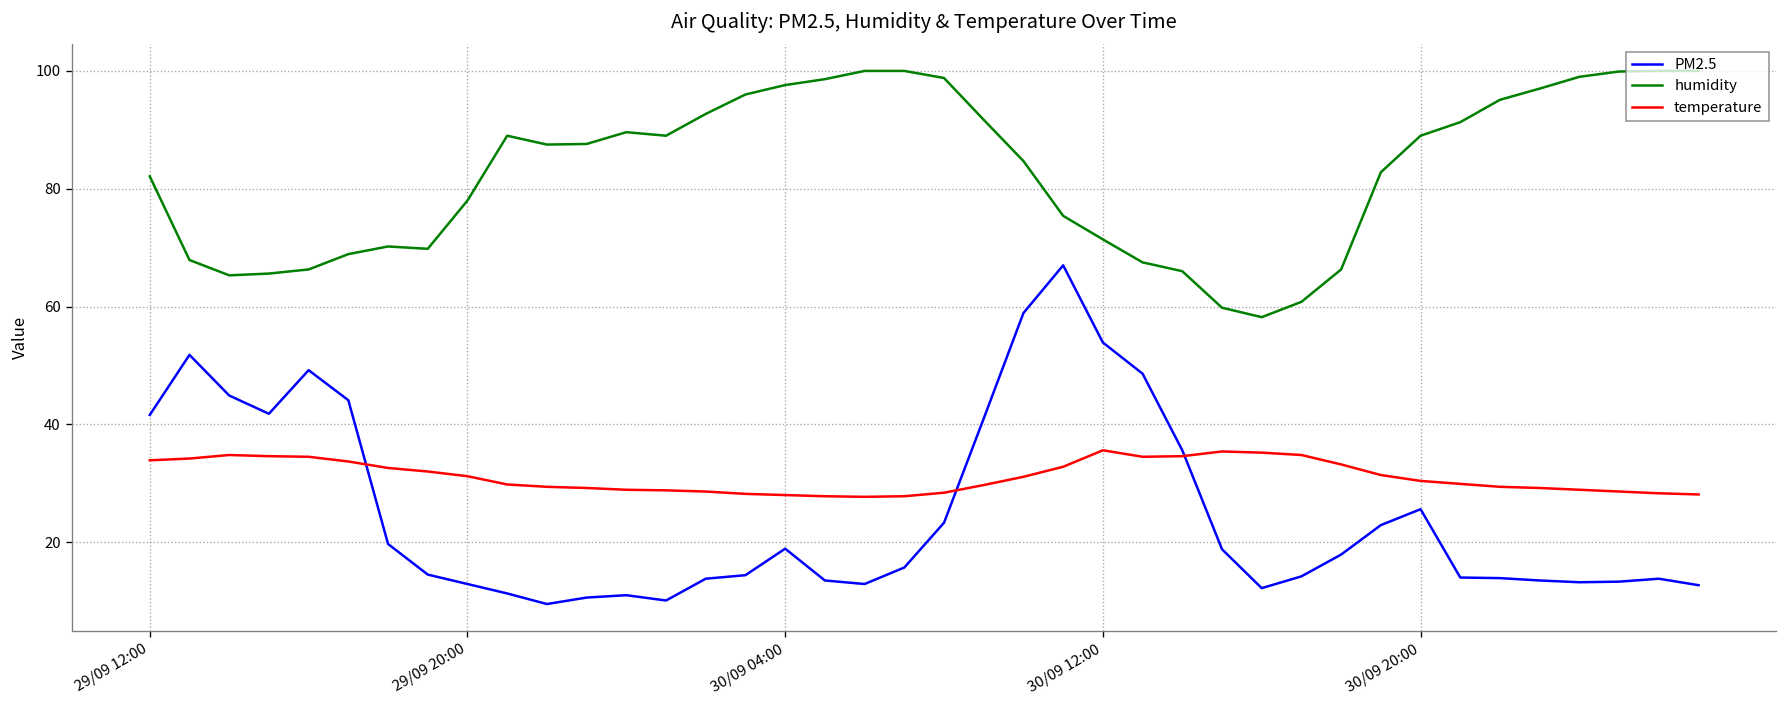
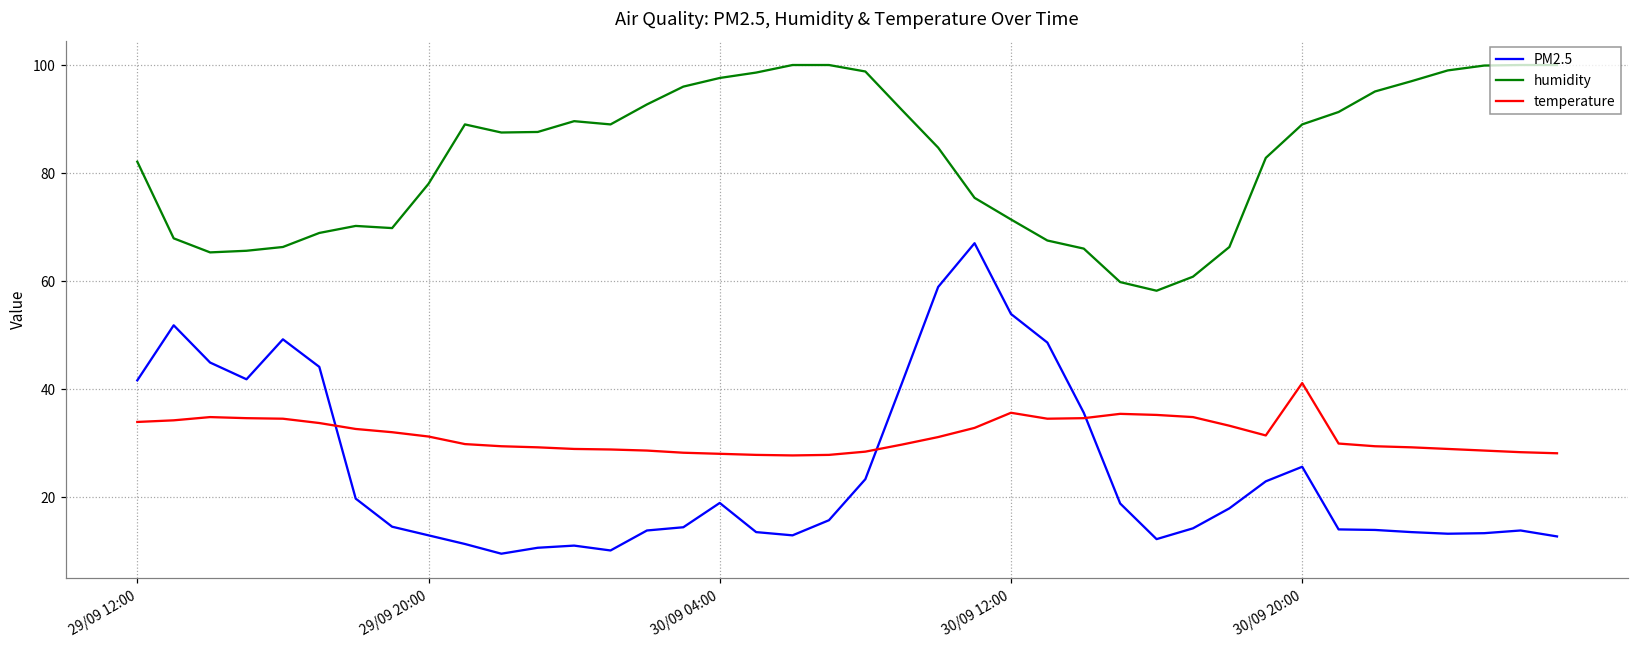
  {
    "PM2.5": {
      "29/09 12:00": 42,
      "29/09 20:00": 13,
      "30/09 04:00": 19,
      "30/09 12:00": 54,
      "30/09 20:00": 26
    },
    "humidity": {
      "29/09 12:00": 82,
      "29/09 20:00": 78,
      "30/09 04:00": 98,
      "30/09 12:00": 71,
      "30/09 20:00": 89
    },
    "temperature": {
      "29/09 12:00": 34,
      "29/09 20:00": 31,
      "30/09 04:00": 28,
      "30/09 12:00": 36,
-     "30/09 20:00": 30
+     "30/09 20:00": 41
    }
  }
